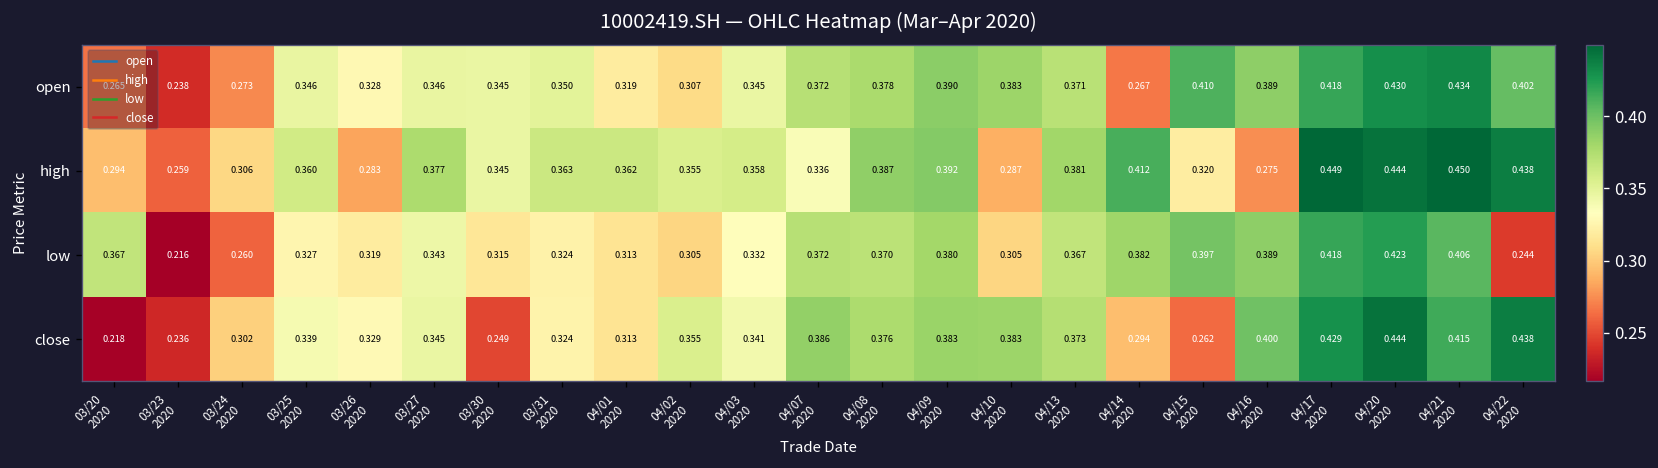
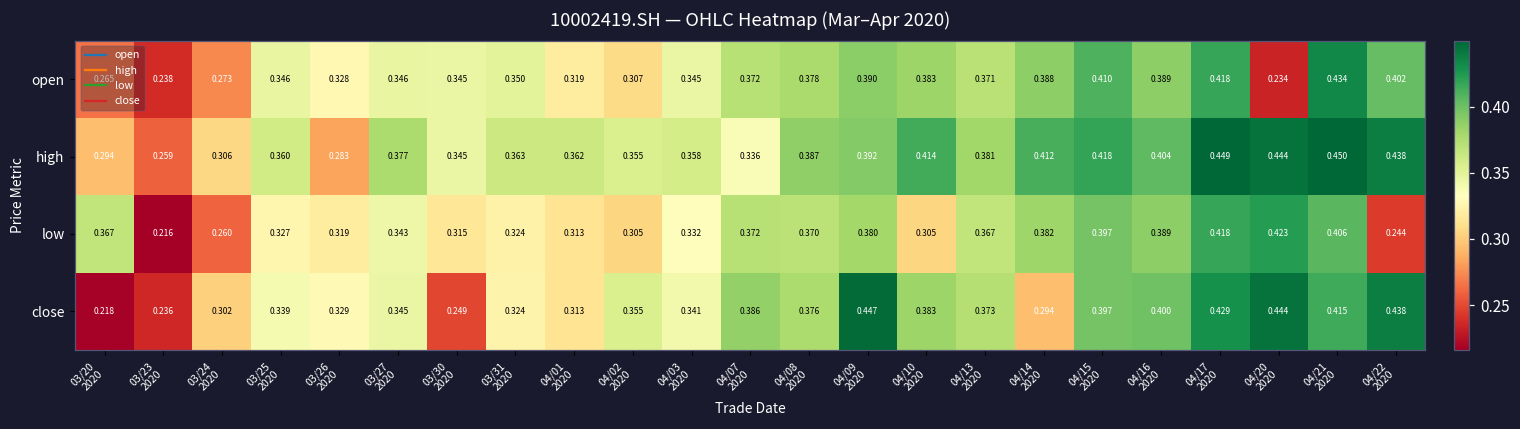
  {
    "open": {
      "03/23 2020": 0.238,
      "03/24 2020": 0.273,
      "03/25 2020": 0.346,
      "03/26 2020": 0.328,
      "03/27 2020": 0.346,
      "03/30 2020": 0.345,
      "03/31 2020": 0.350,
      "04/01 2020": 0.319,
      "04/02 2020": 0.307,
      "04/03 2020": 0.345,
      "04/07 2020": 0.372,
      "04/08 2020": 0.378,
      "04/09 2020": 0.390,
      "04/10 2020": 0.383,
      "04/13 2020": 0.371,
-     "04/14 2020": 0.267,
+     "04/14 2020": 0.388,
      "04/15 2020": 0.410,
      "04/16 2020": 0.389,
      "04/17 2020": 0.418,
-     "04/20 2020": 0.430,
+     "04/20 2020": 0.234,
      "04/21 2020": 0.434,
      "04/22 2020": 0.402
    },
    "high": {
      "03/20 2020": 0.294,
      "03/23 2020": 0.259,
      "03/24 2020": 0.306,
      "03/25 2020": 0.360,
      "03/26 2020": 0.283,
      "03/27 2020": 0.377,
      "03/30 2020": 0.345,
      "03/31 2020": 0.363,
      "04/01 2020": 0.362,
      "04/02 2020": 0.355,
      "04/03 2020": 0.358,
      "04/07 2020": 0.336,
      "04/08 2020": 0.387,
      "04/09 2020": 0.392,
-     "04/10 2020": 0.287,
+     "04/10 2020": 0.414,
      "04/13 2020": 0.381,
      "04/14 2020": 0.412,
-     "04/15 2020": 0.320,
-     "04/16 2020": 0.275,
+     "04/15 2020": 0.418,
+     "04/16 2020": 0.404,
      "04/17 2020": 0.449,
      "04/20 2020": 0.444,
      "04/21 2020": 0.450,
      "04/22 2020": 0.438
    },
    "low": {
      "03/20 2020": 0.367,
      "03/23 2020": 0.216,
      "03/24 2020": 0.260,
      "03/25 2020": 0.327,
      "03/26 2020": 0.319,
      "03/27 2020": 0.343,
      "03/30 2020": 0.315,
      "03/31 2020": 0.324,
      "04/01 2020": 0.313,
      "04/02 2020": 0.305,
      "04/03 2020": 0.332,
      "04/07 2020": 0.372,
      "04/08 2020": 0.370,
      "04/09 2020": 0.380,
      "04/10 2020": 0.305,
      "04/13 2020": 0.367,
      "04/14 2020": 0.382,
      "04/15 2020": 0.397,
      "04/16 2020": 0.389,
      "04/17 2020": 0.418,
      "04/20 2020": 0.423,
      "04/21 2020": 0.406,
      "04/22 2020": 0.244
    },
    "close": {
      "03/20 2020": 0.218,
      "03/23 2020": 0.236,
      "03/24 2020": 0.302,
      "03/25 2020": 0.339,
      "03/26 2020": 0.329,
      "03/27 2020": 0.345,
      "03/30 2020": 0.249,
      "03/31 2020": 0.324,
      "04/01 2020": 0.313,
      "04/02 2020": 0.355,
      "04/03 2020": 0.341,
      "04/07 2020": 0.386,
      "04/08 2020": 0.376,
-     "04/09 2020": 0.383,
+     "04/09 2020": 0.447,
      "04/10 2020": 0.383,
      "04/13 2020": 0.373,
      "04/14 2020": 0.294,
-     "04/15 2020": 0.262,
+     "04/15 2020": 0.397,
      "04/16 2020": 0.400,
      "04/17 2020": 0.429,
      "04/20 2020": 0.444,
      "04/21 2020": 0.415,
      "04/22 2020": 0.438
    }
  }
